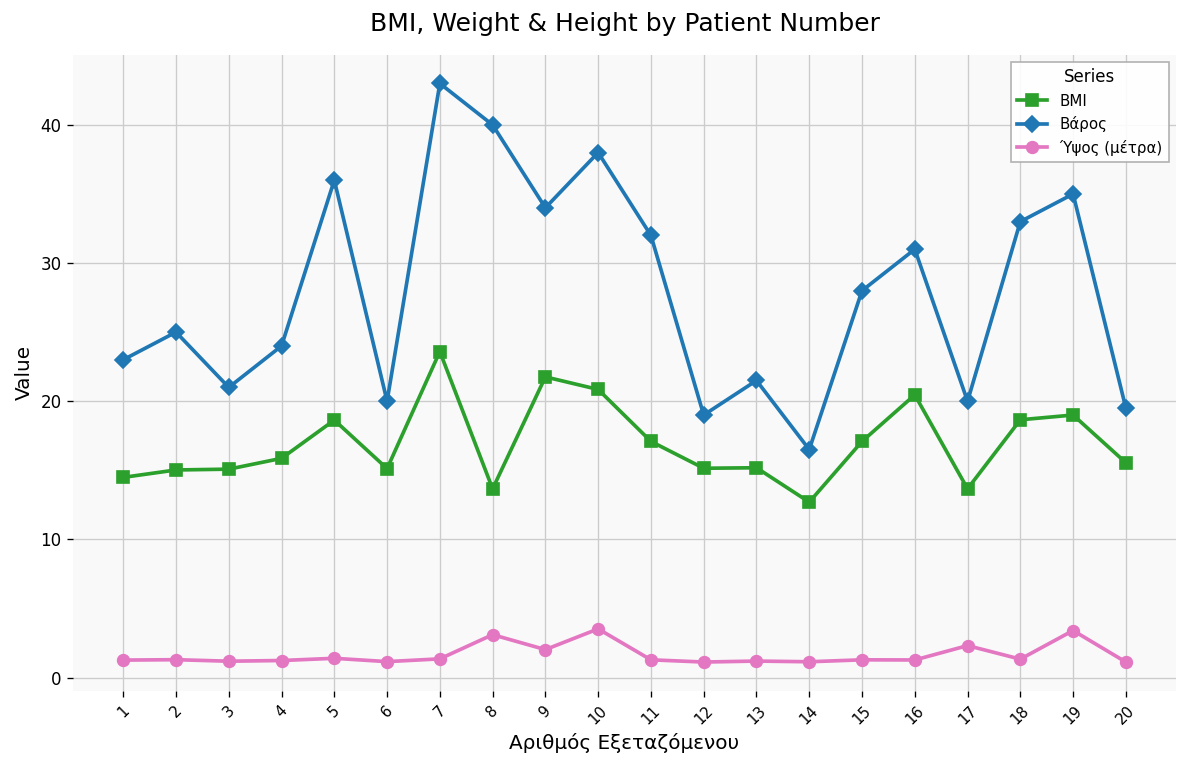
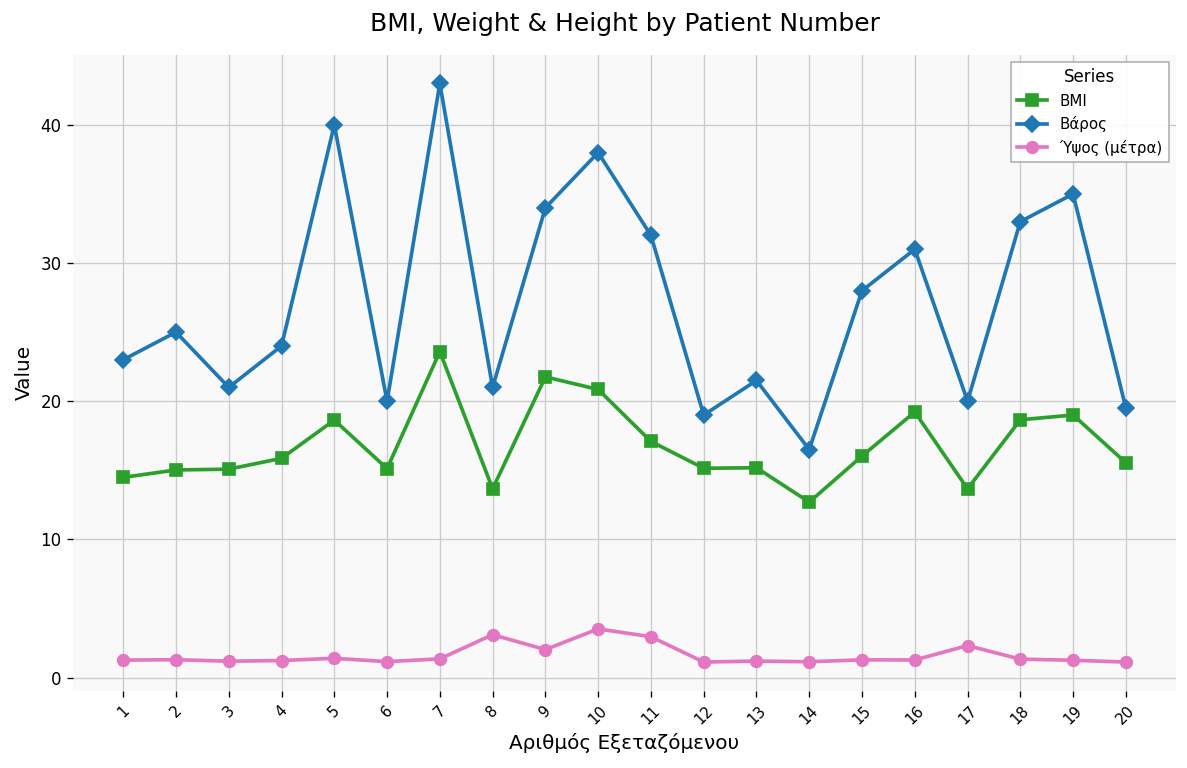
  {
    "BMI": {
      "1": 14.5,
      "2": 15.0,
      "3": 15.1,
      "4": 15.9,
      "5": 18.6,
      "6": 15.1,
      "7": 23.6,
      "8": 13.7,
      "9": 21.8,
      "10": 20.9,
      "11": 17.1,
      "12": 15.1,
      "13": 15.2,
      "14": 12.7,
-     "15": 17.1,
-     "16": 20.5,
+     "15": 16.0,
+     "16": 19.2,
      "17": 13.7,
      "18": 18.7,
      "19": 19.0,
      "20": 15.5
    },
    "Βάρος": {
      "1": 23,
      "2": 25,
      "3": 21,
      "4": 24,
-     "5": 36,
+     "5": 40,
      "6": 20,
      "7": 43,
-     "8": 40,
+     "8": 21,
      "9": 34,
      "10": 38,
      "11": 32,
      "12": 19,
      "13": 21.5,
      "14": 16.5,
      "15": 28,
      "16": 31,
      "17": 20,
      "18": 33,
      "19": 35,
      "20": 19.5
    },
    "Ύψος (μέτρα)": {
      "1": 1.3,
      "2": 1.3,
      "3": 1.2,
      "4": 1.2,
      "5": 1.4,
      "6": 1.2,
      "7": 1.4,
      "8": 3.1,
      "9": 2.0,
      "10": 3.5,
-     "11": 1.3,
+     "11": 3.0,
      "12": 1.1,
      "13": 1.2,
      "14": 1.1,
      "15": 1.3,
      "16": 1.3,
      "17": 2.3,
      "18": 1.3,
-     "19": 3.4,
+     "19": 1.3,
      "20": 1.1
    }
  }
